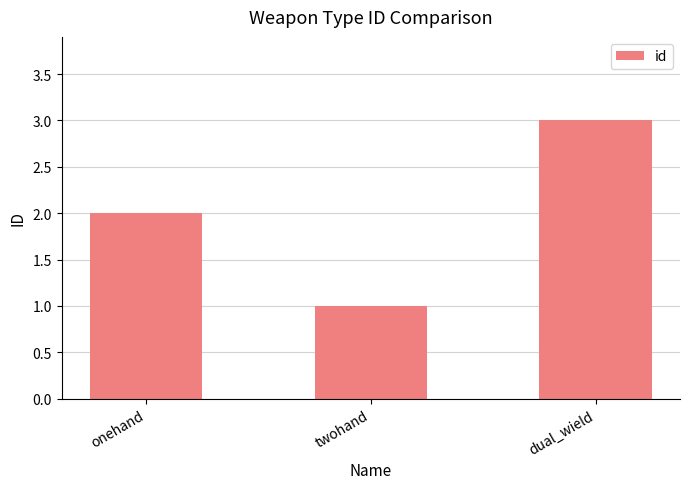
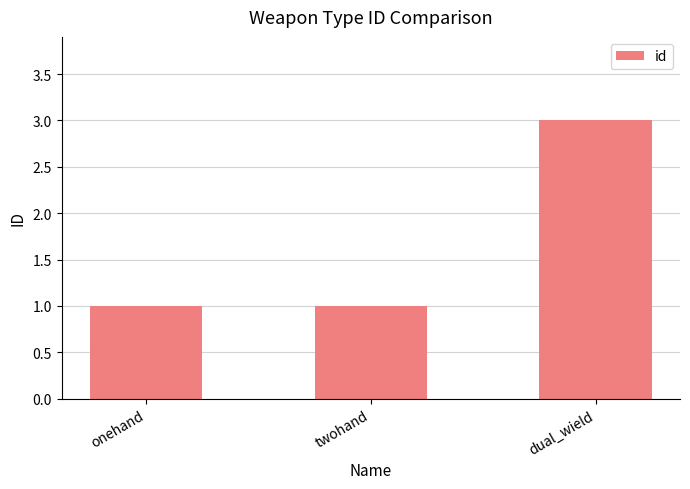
  {
-   "onehand": 2,
+   "onehand": 1,
    "twohand": 1,
    "dual_wield": 3
  }
